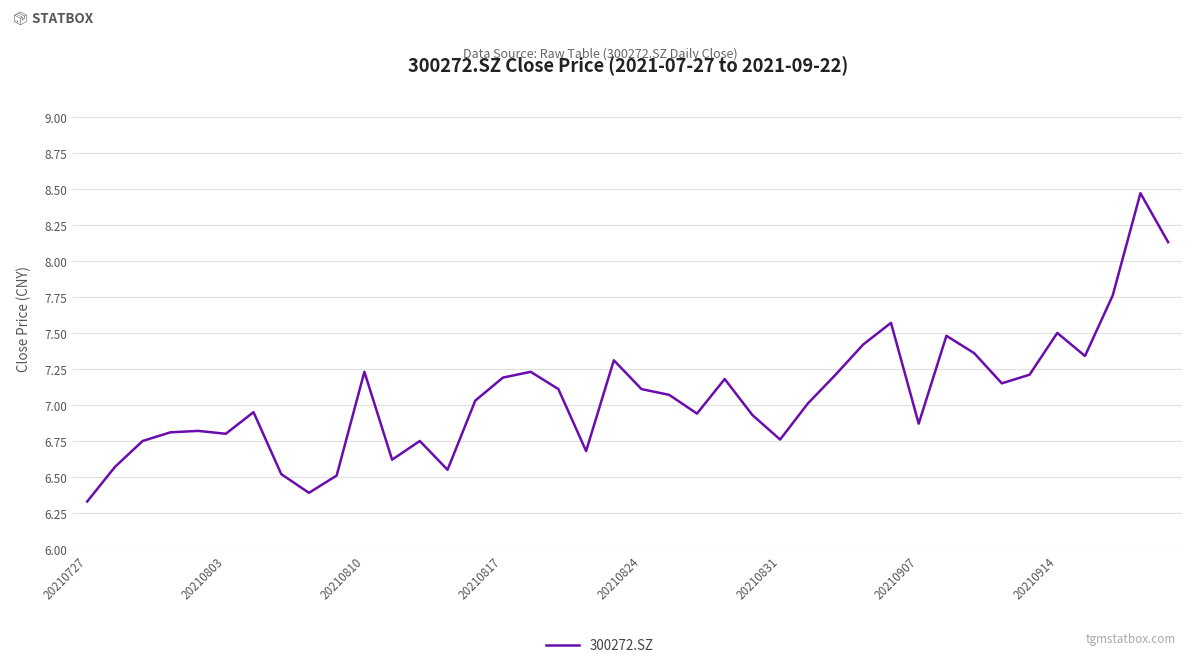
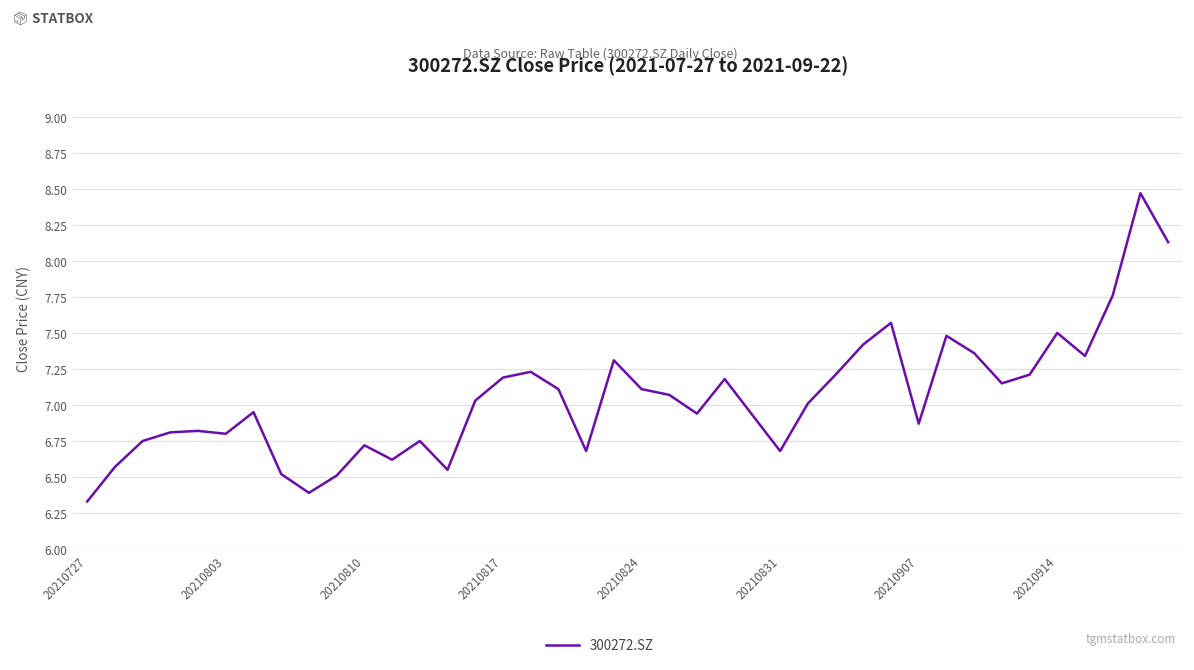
  {
    "20210727": 6.33,
    "20210803": 6.80,
-   "20210810": 7.23,
+   "20210810": 6.72,
    "20210817": 7.19,
    "20210824": 7.11,
-   "20210831": 6.76,
+   "20210831": 6.68,
    "20210907": 6.87,
    "20210914": 7.50
  }
